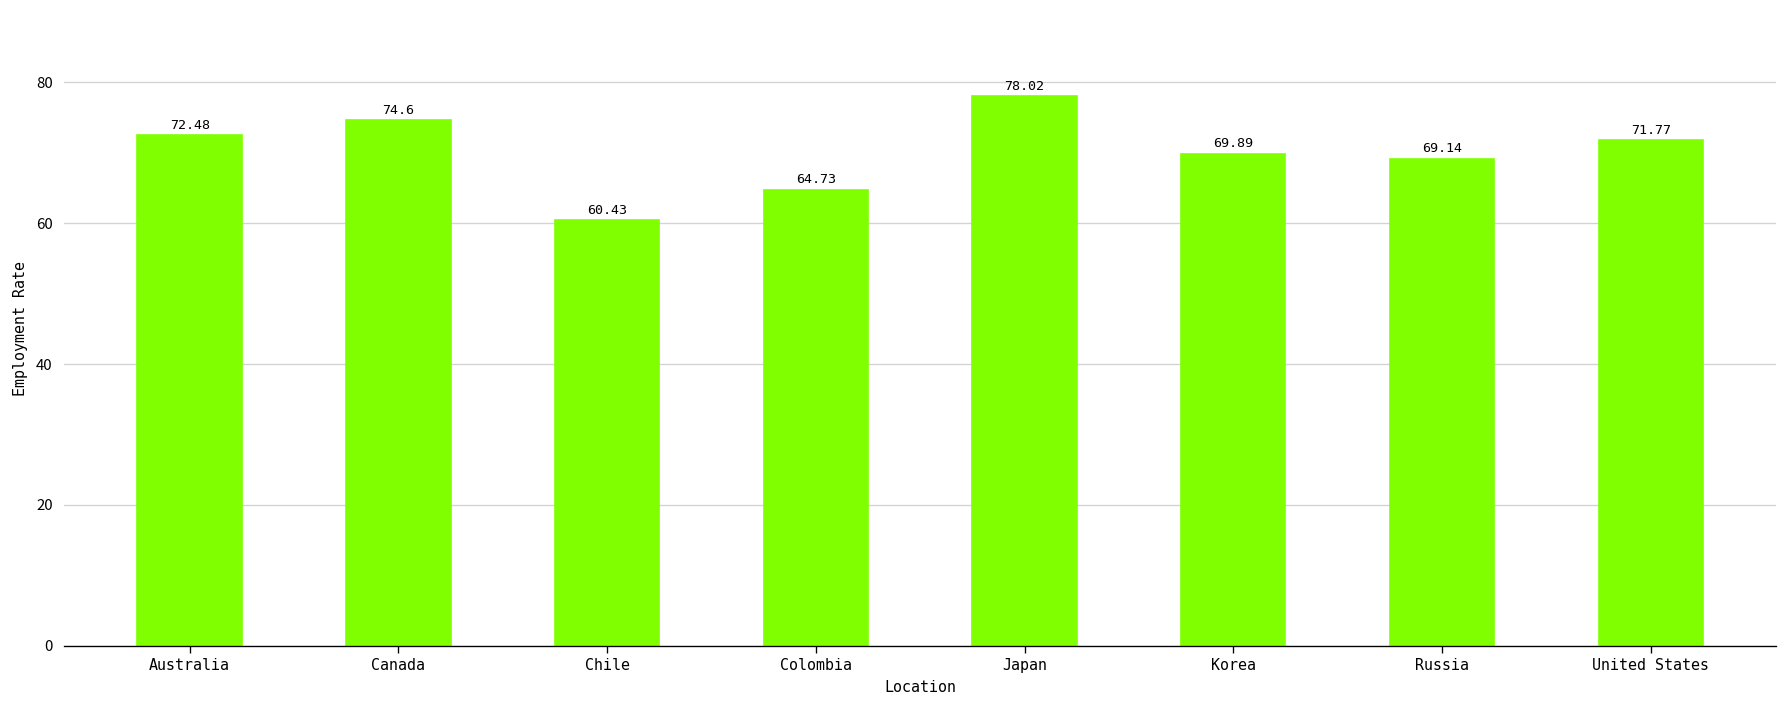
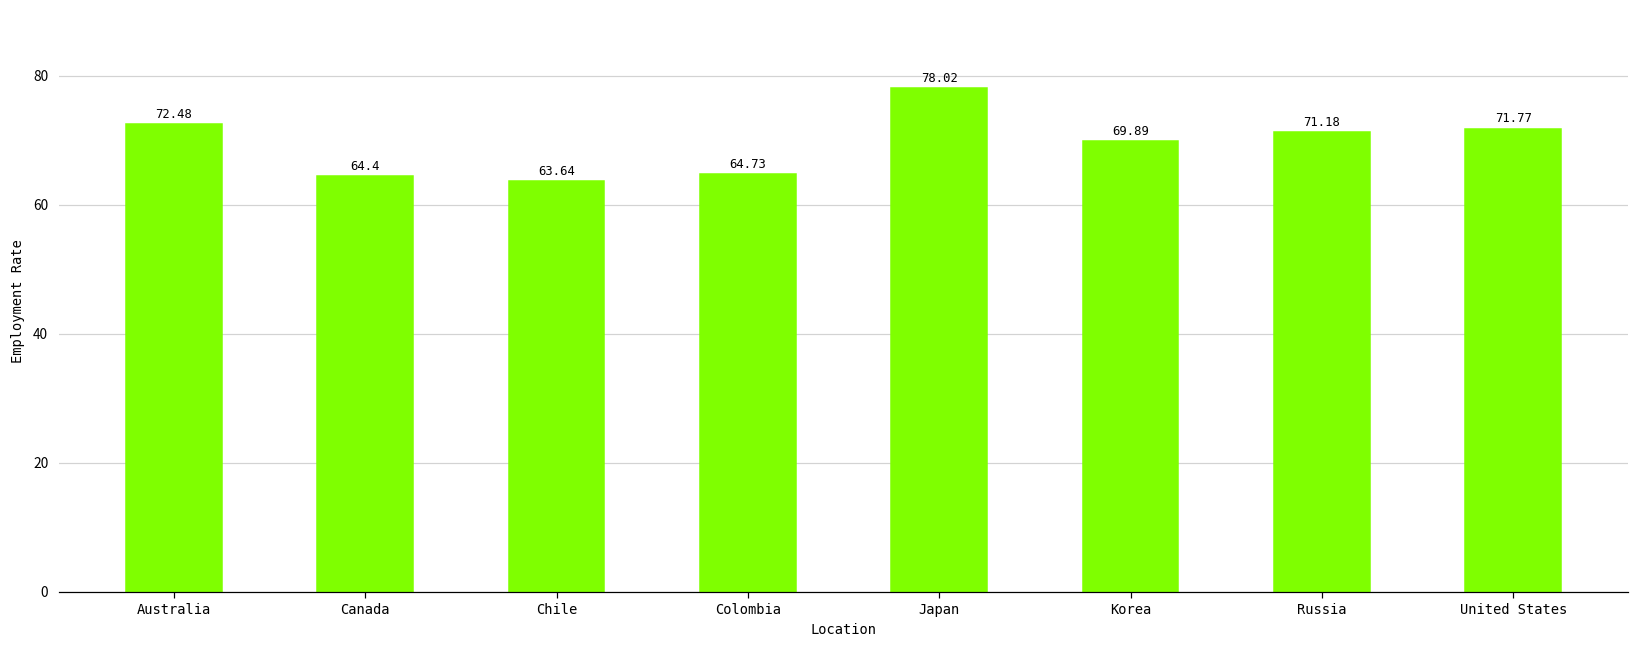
  {
    "Australia": 72.48,
-   "Canada": 74.6,
-   "Chile": 60.43,
+   "Canada": 64.4,
+   "Chile": 63.64,
    "Colombia": 64.73,
    "Japan": 78.02,
    "Korea": 69.89,
-   "Russia": 69.14,
+   "Russia": 71.18,
    "United States": 71.77
  }
